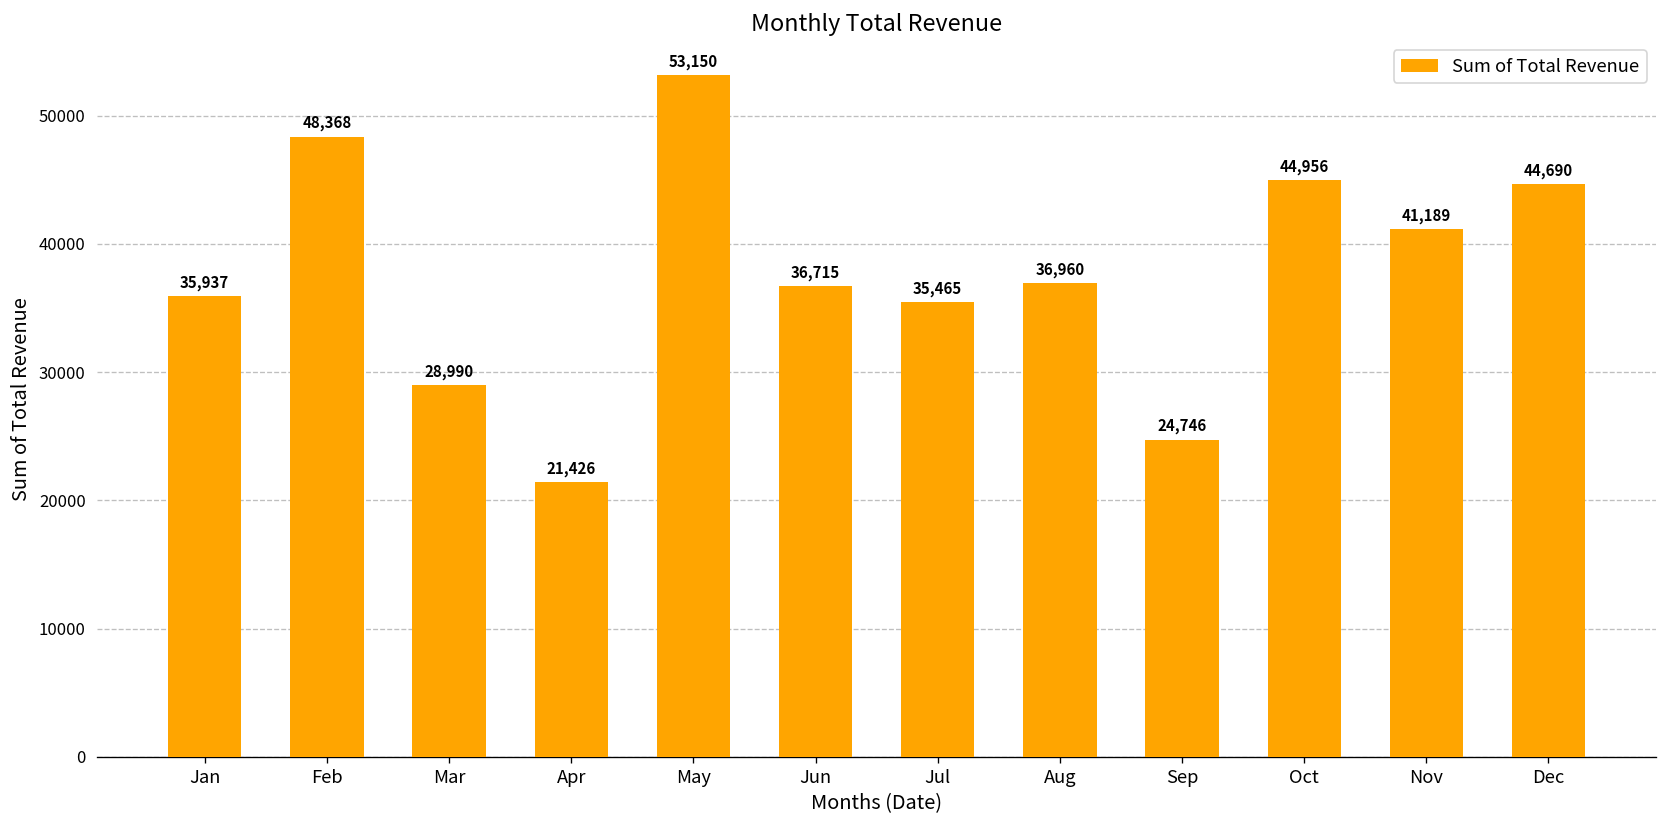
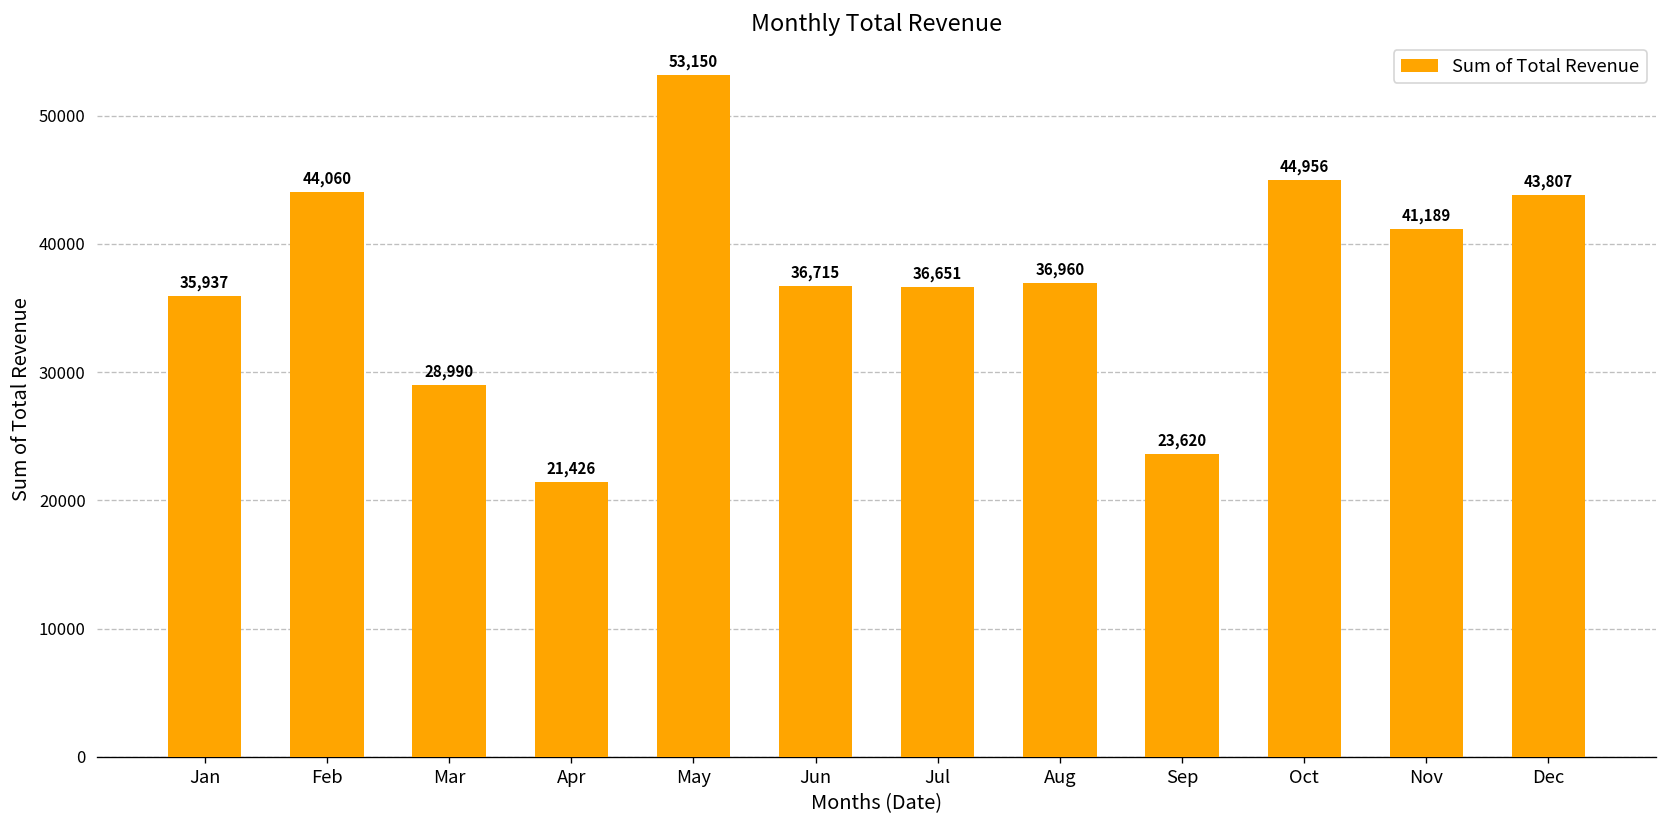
  {
    "Jan": "35,937",
-   "Feb": "48,368",
+   "Feb": "44,060",
    "Mar": "28,990",
    "Apr": "21,426",
    "May": "53,150",
    "Jun": "36,715",
-   "Jul": "35,465",
+   "Jul": "36,651",
    "Aug": "36,960",
-   "Sep": "24,746",
+   "Sep": "23,620",
    "Oct": "44,956",
    "Nov": "41,189",
-   "Dec": "44,690"
+   "Dec": "43,807"
  }
